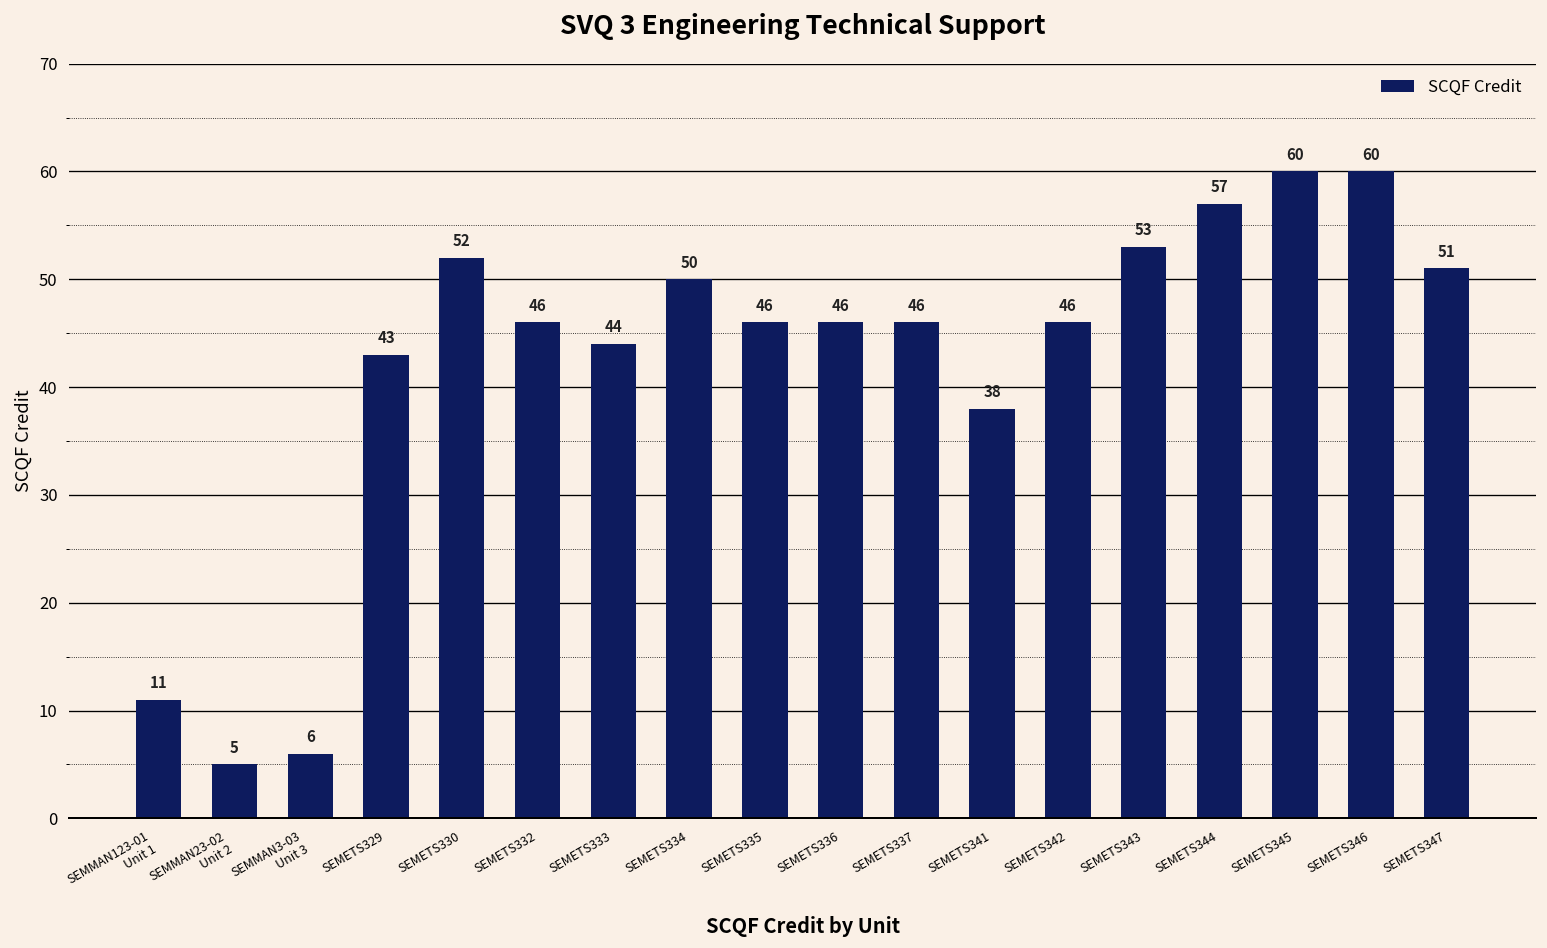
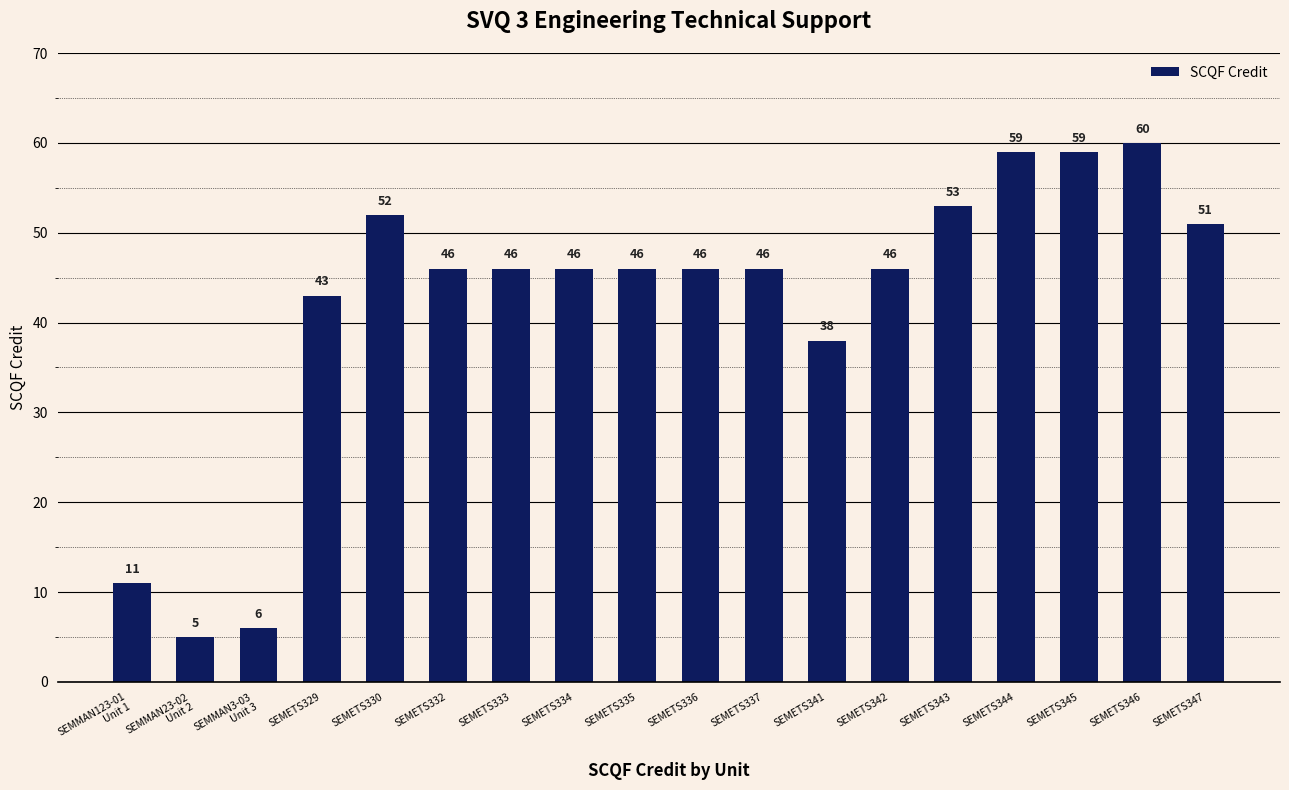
  {
    "SEMMAN123-01 Unit 1": 11,
    "SEMMAN23-02 Unit 2": 5,
    "SEMMAN3-03 Unit 3": 6,
    "SEMETS329": 43,
    "SEMETS330": 52,
    "SEMETS332": 46,
-   "SEMETS333": 44,
-   "SEMETS334": 50,
+   "SEMETS333": 46,
+   "SEMETS334": 46,
    "SEMETS335": 46,
    "SEMETS336": 46,
    "SEMETS337": 46,
    "SEMETS341": 38,
    "SEMETS342": 46,
    "SEMETS343": 53,
-   "SEMETS344": 57,
-   "SEMETS345": 60,
+   "SEMETS344": 59,
+   "SEMETS345": 59,
    "SEMETS346": 60,
    "SEMETS347": 51
  }
